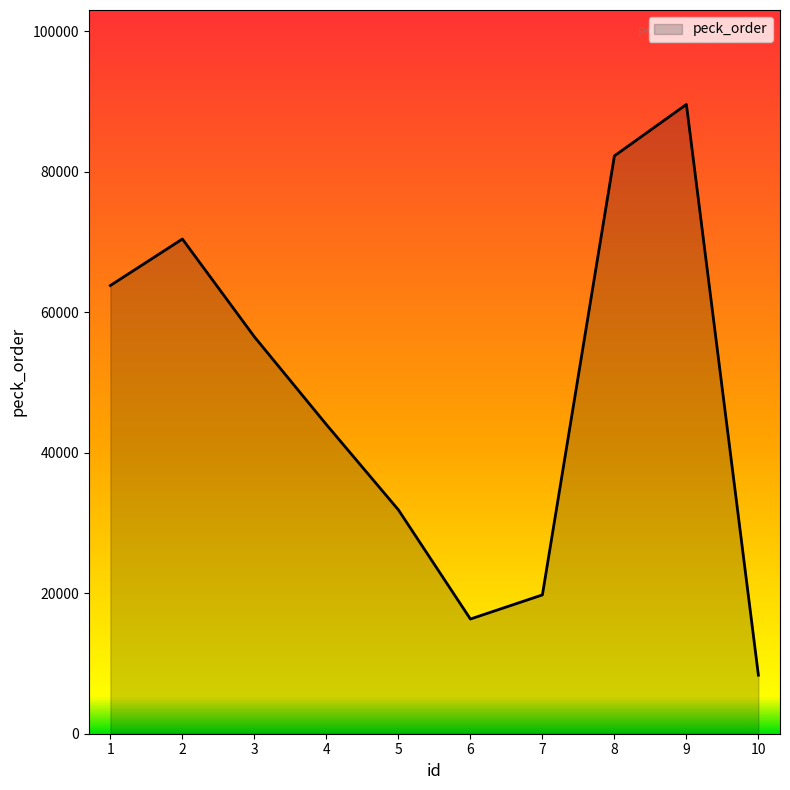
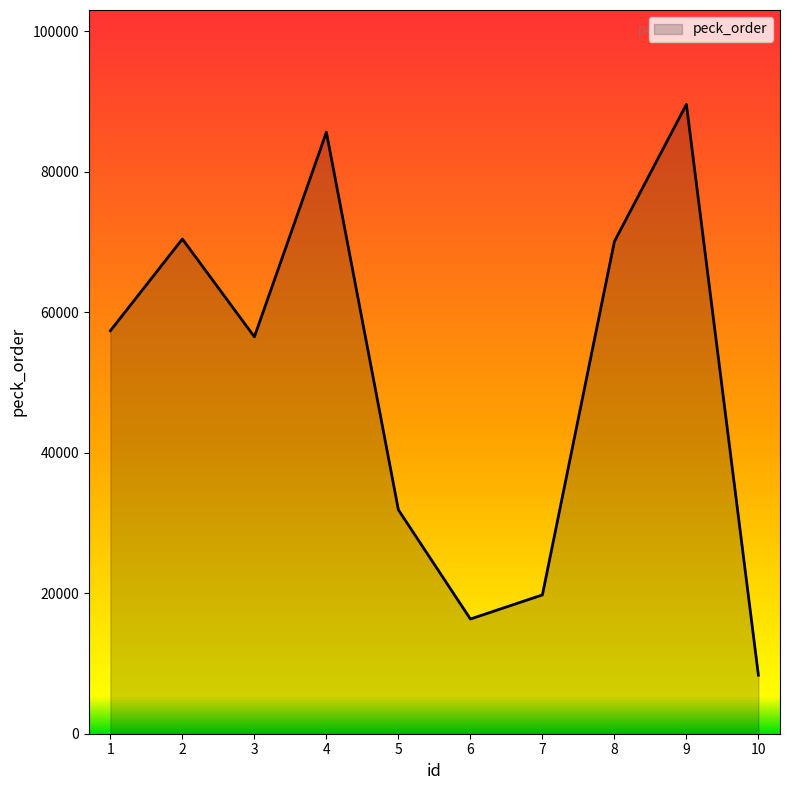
  {
-   "1": 64000,
+   "1": 57000,
    "2": 70000,
    "3": 57000,
-   "4": 44000,
+   "4": 86000,
    "5": 32000,
    "6": 16000,
    "7": 20000,
-   "8": 82000,
+   "8": 70000,
    "9": 90000,
    "10": 8000
  }
